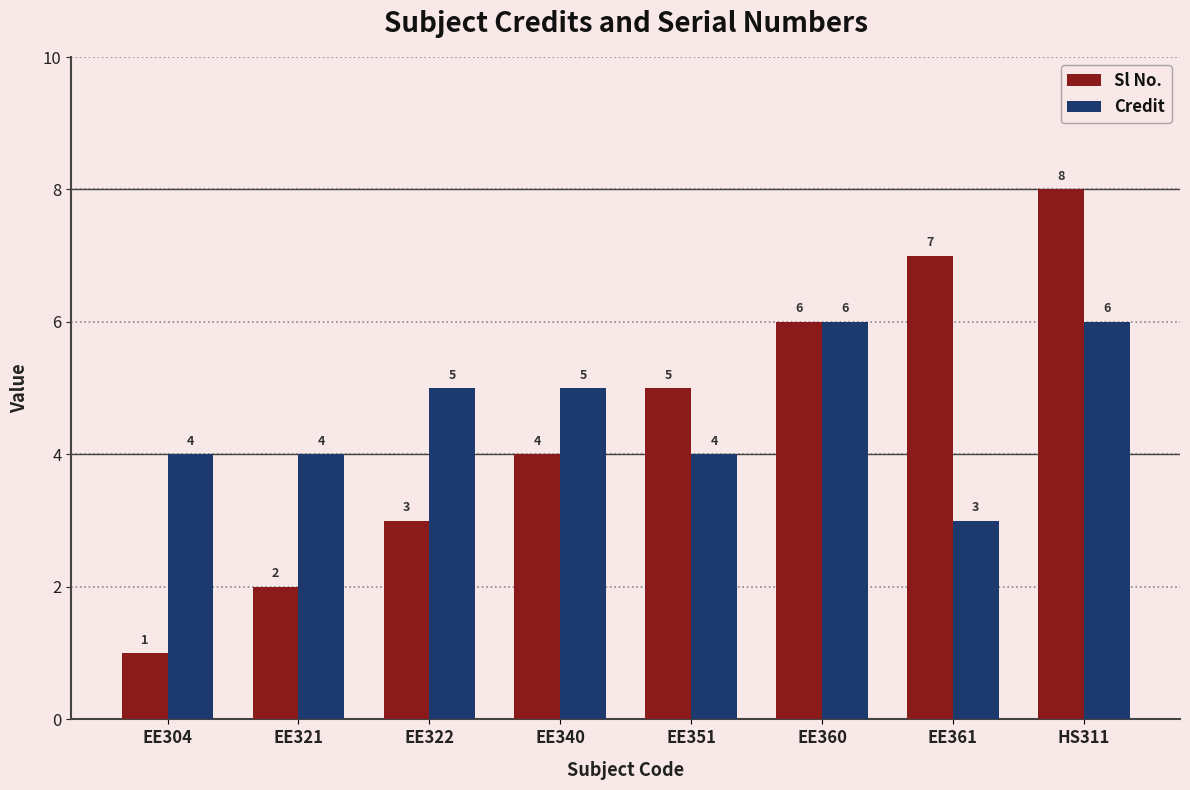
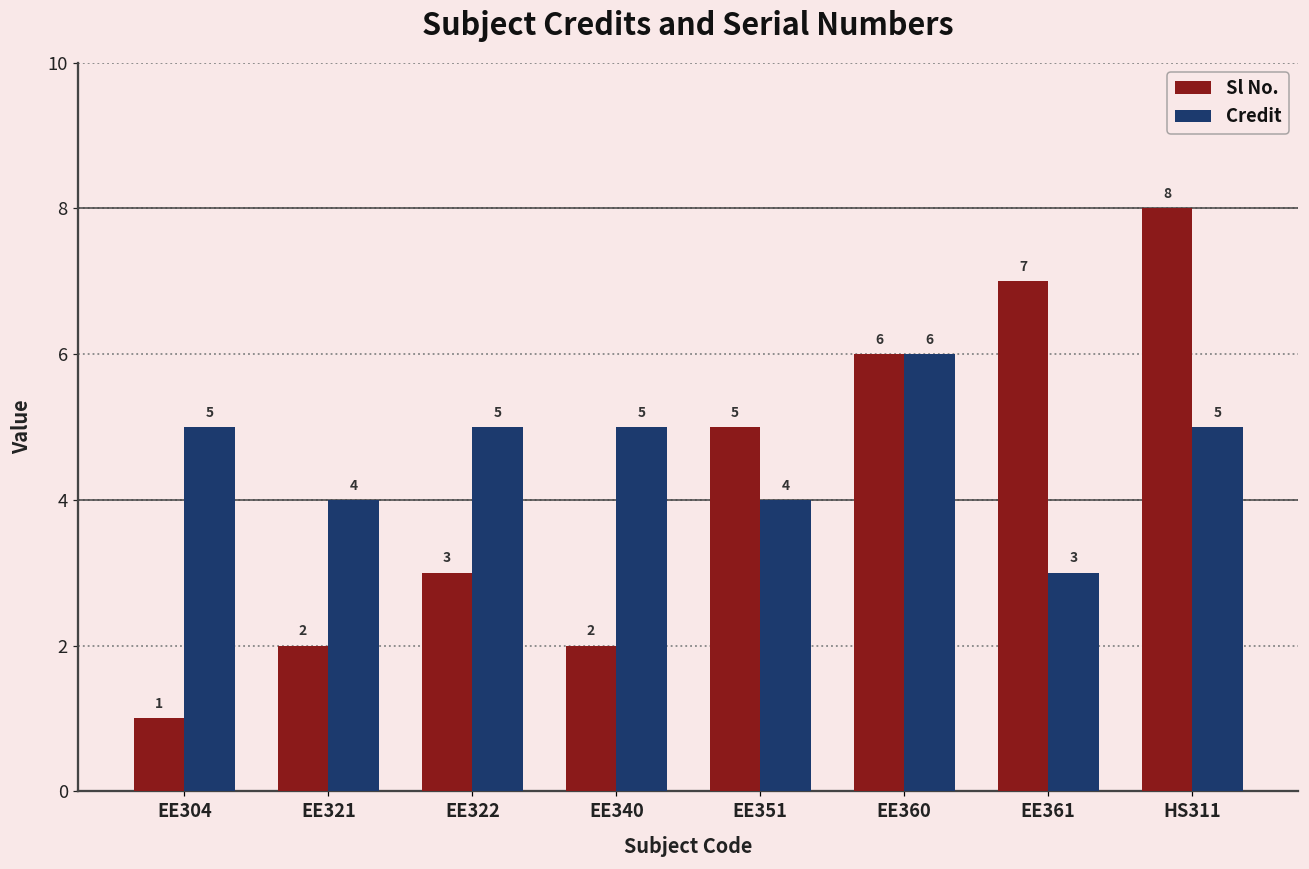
  {
    "Sl No.": {
      "EE304": 1,
      "EE321": 2,
      "EE322": 3,
-     "EE340": 4,
+     "EE340": 2,
      "EE351": 5,
      "EE360": 6,
      "EE361": 7,
      "HS311": 8
    },
    "Credit": {
-     "EE304": 4,
+     "EE304": 5,
      "EE321": 4,
      "EE322": 5,
      "EE340": 5,
      "EE351": 4,
      "EE360": 6,
      "EE361": 3,
-     "HS311": 6
+     "HS311": 5
    }
  }
